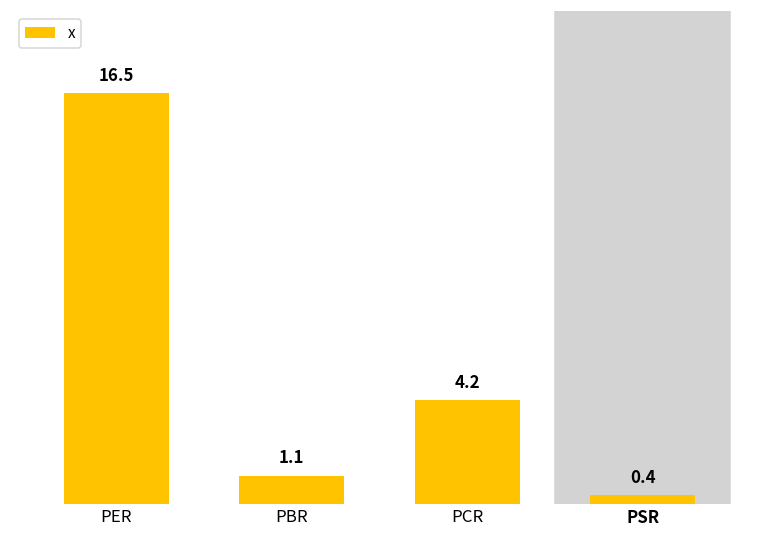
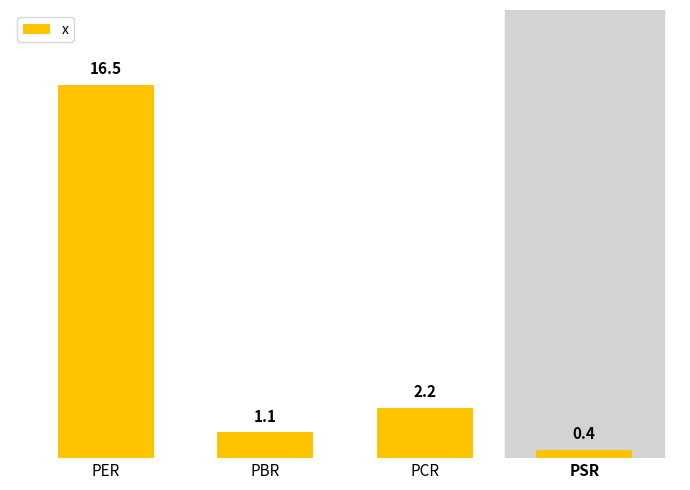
  {
    "PER": 16.5,
    "PBR": 1.1,
-   "PCR": 4.2,
+   "PCR": 2.2,
    "PSR": 0.4
  }
